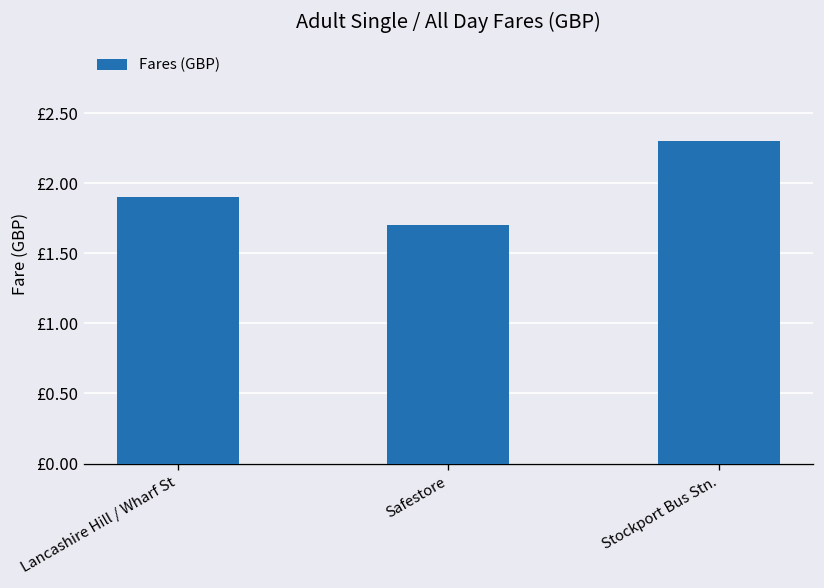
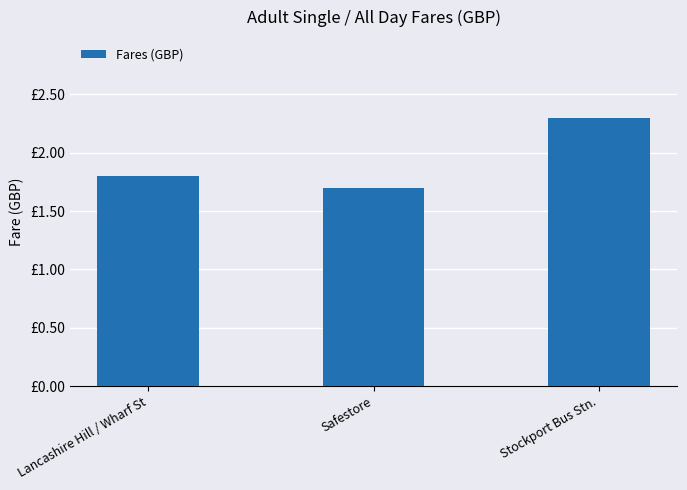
  {
-   "Lancashire Hill / Wharf St": "£1.9",
+   "Lancashire Hill / Wharf St": "£1.8",
    "Safestore": "£1.7",
    "Stockport Bus Stn.": "£2.3"
  }
